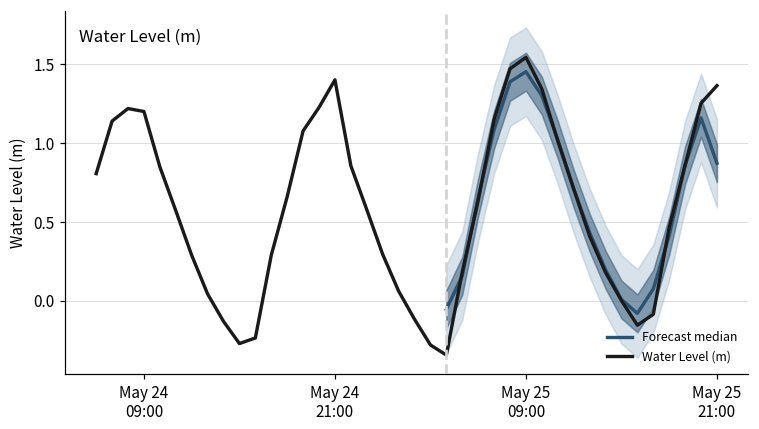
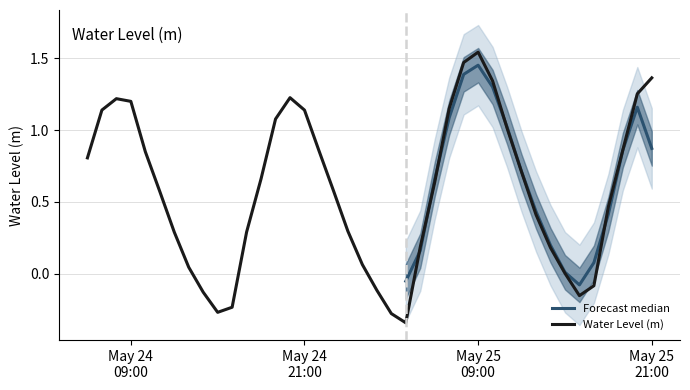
  {
    "Water Level (m)": {
      "May 24 09:00": 1.20,
-     "May 24 21:00": 1.40,
+     "May 24 21:00": 1.14,
      "May 25 09:00": 1.54,
      "May 25 21:00": 1.36
    }
  }
